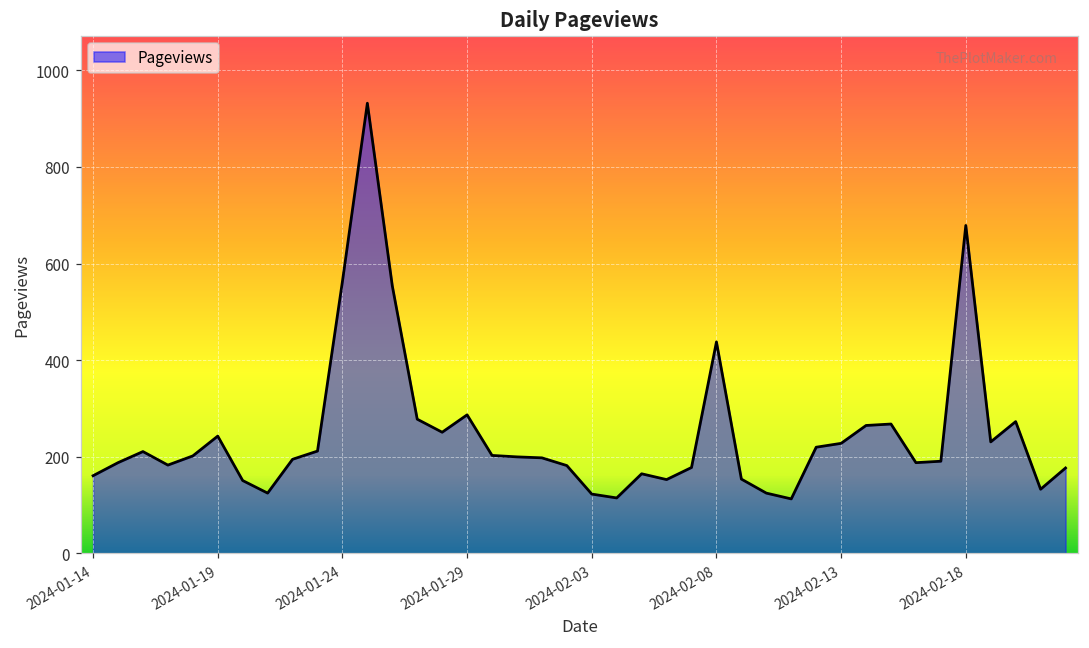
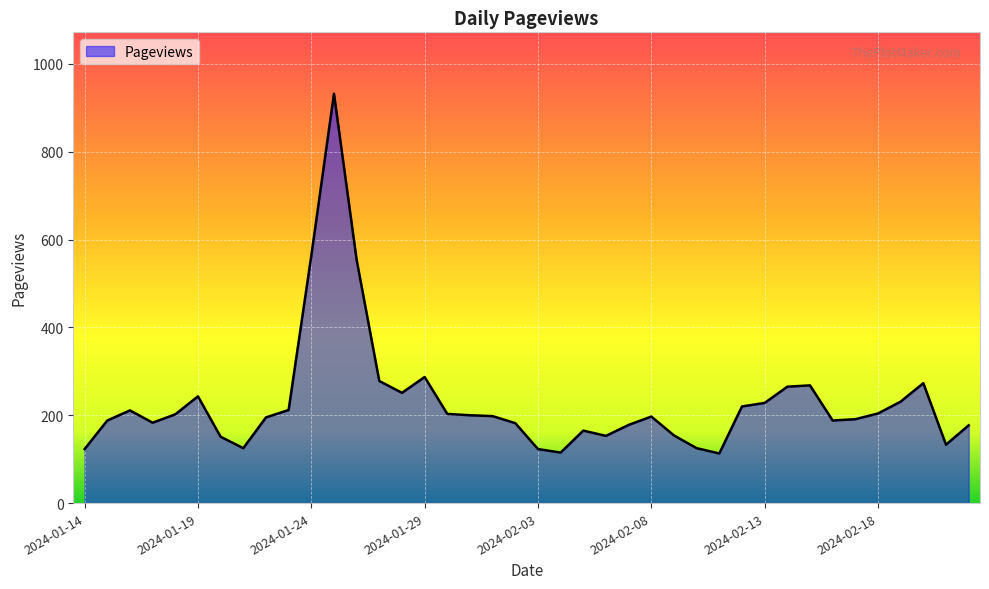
  {
-   "2024-01-14": 160,
+   "2024-01-14": 120,
    "2024-01-19": 240,
    "2024-01-24": 560,
    "2024-01-29": 290,
    "2024-02-03": 120,
-   "2024-02-08": 440,
+   "2024-02-08": 200,
    "2024-02-13": 230,
-   "2024-02-18": 680
+   "2024-02-18": 200
  }
